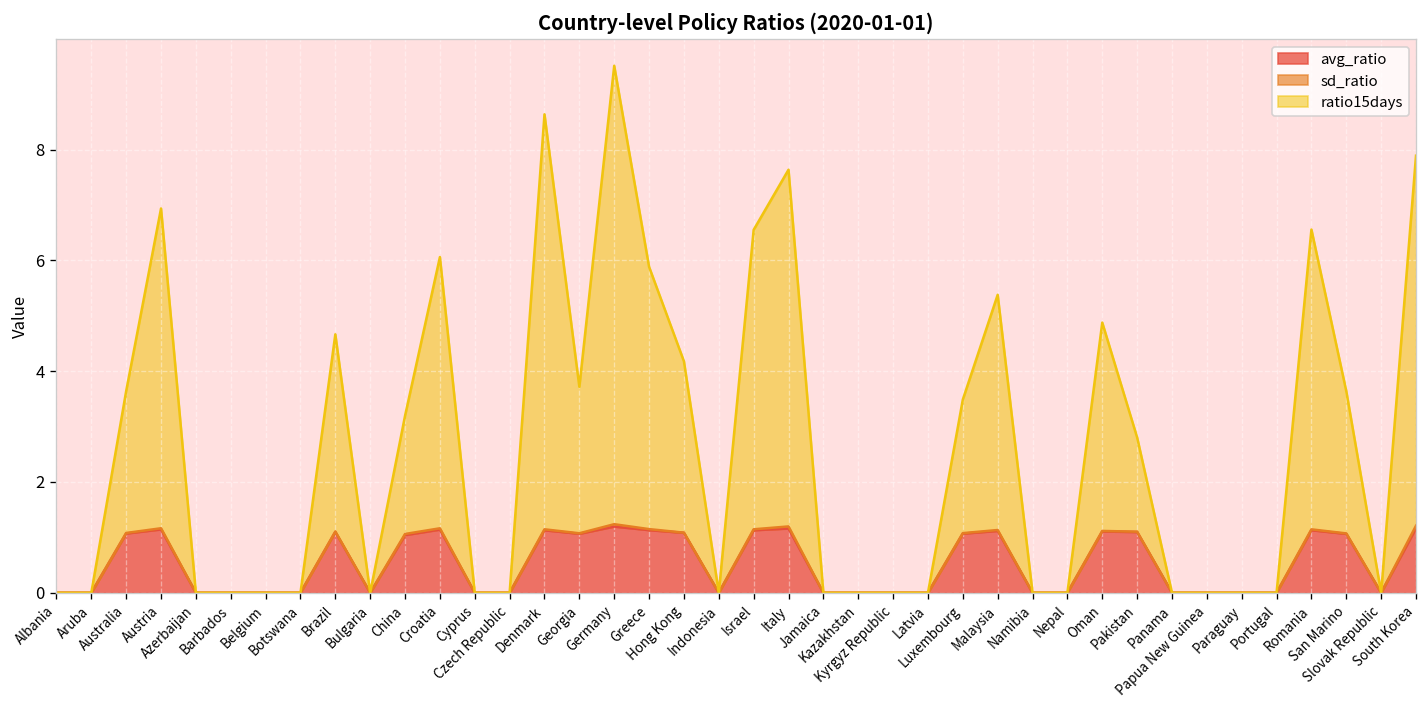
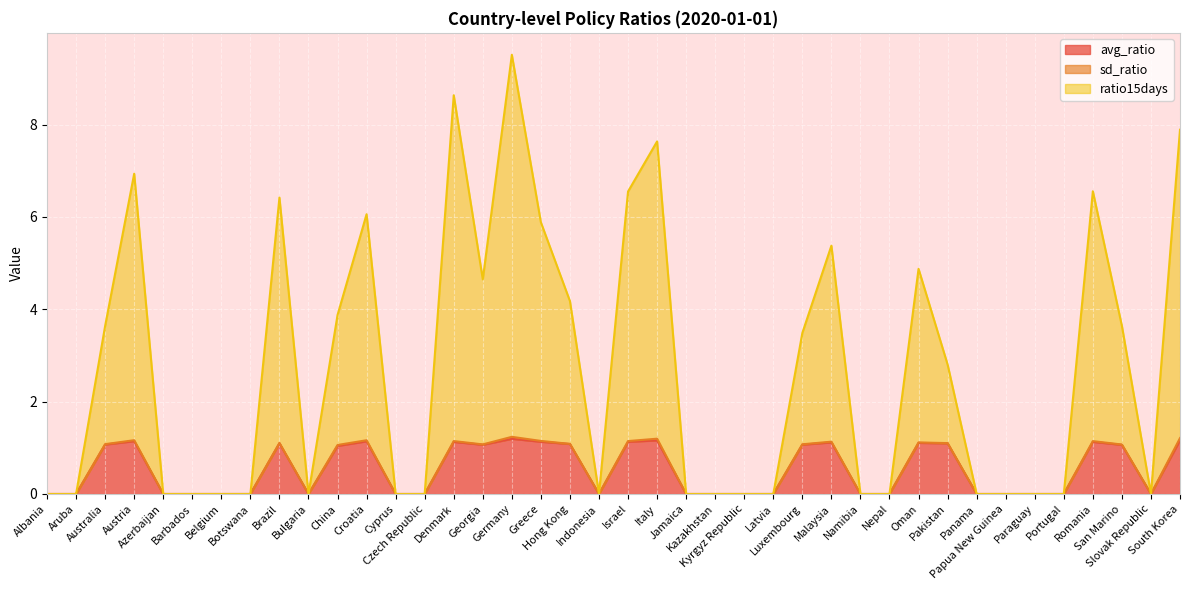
  {
    "ratio15days": {
      "Australia": 2.6,
      "Austria": 5.8,
-     "Brazil": 3.6,
-     "China": 2.1,
+     "Brazil": 5.3,
+     "China": 2.8,
      "Croatia": 4.9,
      "Denmark": 7.5,
-     "Georgia": 2.6,
+     "Georgia": 3.6,
      "Germany": 8.3,
      "Greece": 4.7,
      "Hong Kong": 3.1,
      "Israel": 5.4,
      "Italy": 6.4,
      "Luxembourg": 2.4,
      "Malaysia": 4.2,
      "Oman": 3.8,
      "Pakistan": 1.7,
      "Romania": 5.4,
      "San Marino": 2.6,
      "South Korea": 6.7
    }
  }
